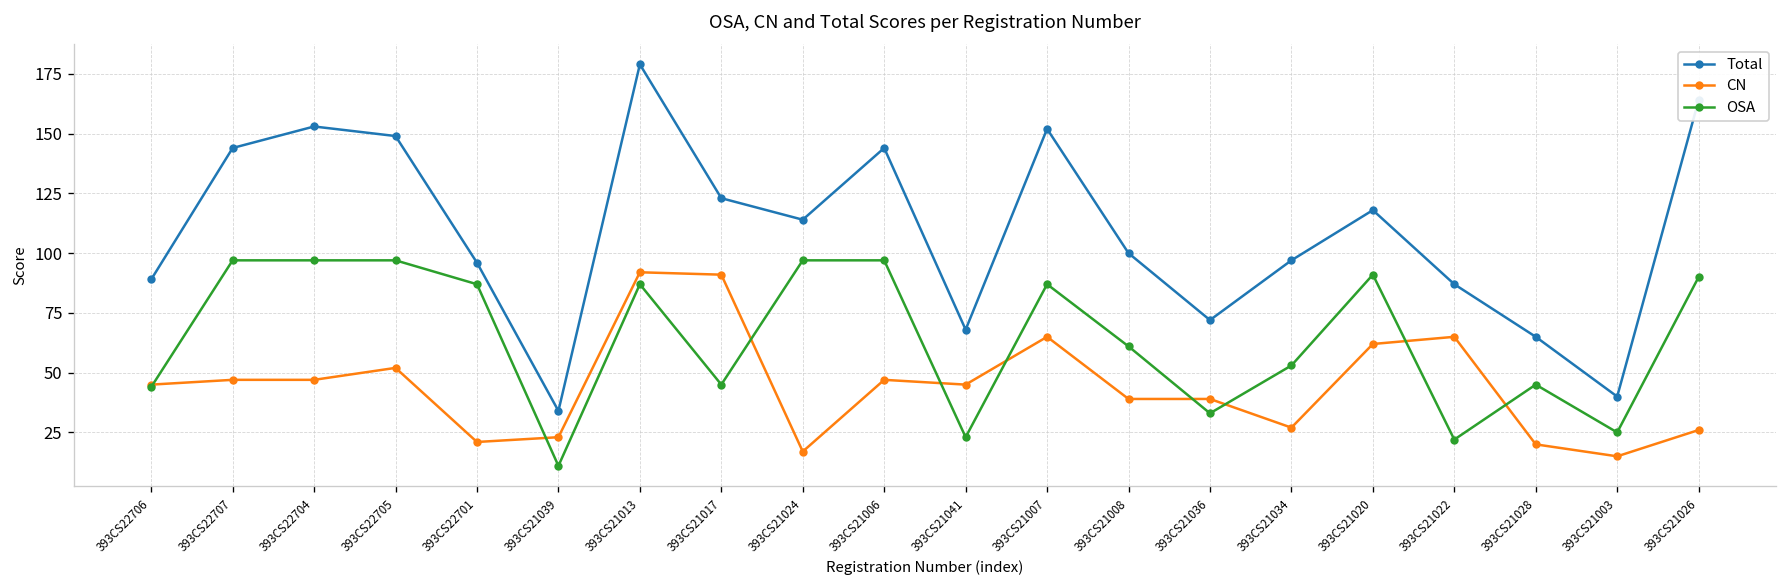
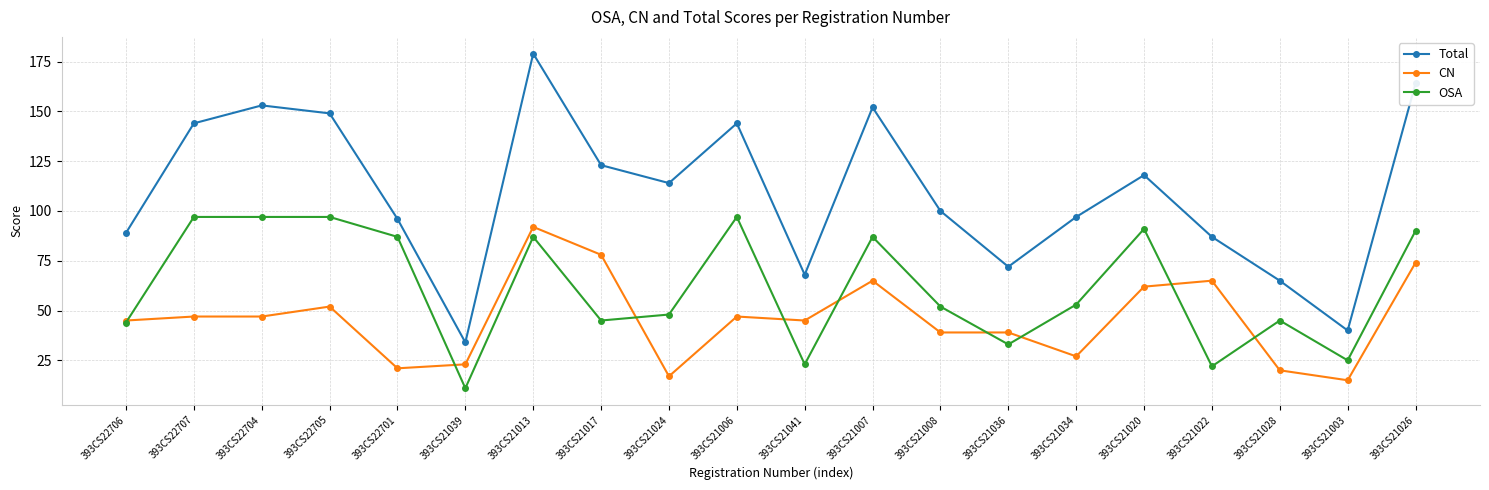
  {
    "Total": {
      "393CS22706": 89,
      "393CS22707": 144,
      "393CS22704": 153,
      "393CS22705": 149,
      "393CS22701": 96,
      "393CS21039": 34,
      "393CS21013": 179,
      "393CS21017": 123,
      "393CS21024": 114,
      "393CS21006": 144,
      "393CS21041": 68,
      "393CS21007": 152,
      "393CS21008": 100,
      "393CS21036": 72,
      "393CS21034": 97,
      "393CS21020": 118,
      "393CS21022": 87,
      "393CS21028": 65,
      "393CS21003": 40
    },
    "CN": {
      "393CS22707": 47,
      "393CS22704": 47,
      "393CS22705": 52,
      "393CS22701": 21,
      "393CS21039": 23,
      "393CS21013": 92,
-     "393CS21017": 91,
+     "393CS21017": 78,
      "393CS21024": 17,
      "393CS21006": 47,
      "393CS21041": 45,
      "393CS21007": 65,
      "393CS21008": 39,
      "393CS21036": 39,
      "393CS21034": 27,
      "393CS21020": 62,
      "393CS21022": 65,
      "393CS21028": 20,
      "393CS21003": 15,
-     "393CS21026": 26
+     "393CS21026": 74
    },
    "OSA": {
      "393CS22707": 97,
      "393CS22704": 97,
      "393CS22705": 97,
      "393CS22701": 87,
      "393CS21039": 11,
      "393CS21013": 87,
      "393CS21017": 45,
-     "393CS21024": 97,
+     "393CS21024": 48,
      "393CS21006": 97,
      "393CS21041": 23,
      "393CS21007": 87,
-     "393CS21008": 61,
+     "393CS21008": 52,
      "393CS21036": 33,
      "393CS21034": 53,
      "393CS21020": 91,
      "393CS21022": 22,
      "393CS21028": 45,
      "393CS21003": 25,
      "393CS21026": 90
    }
  }
